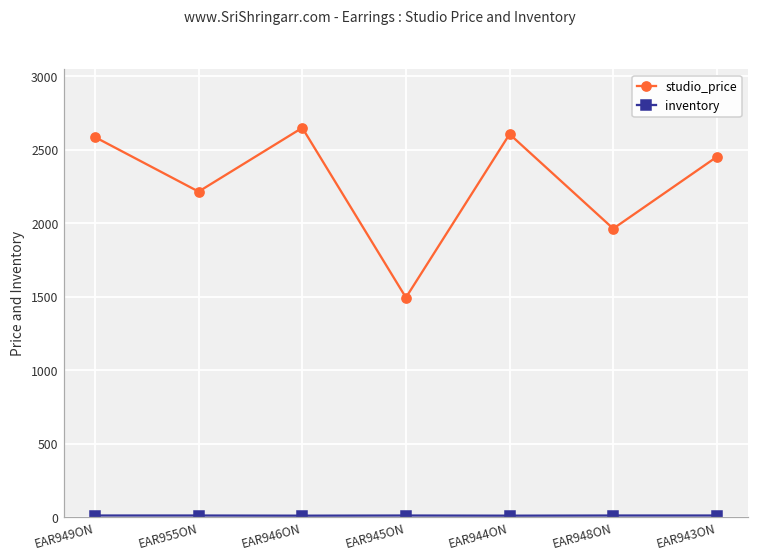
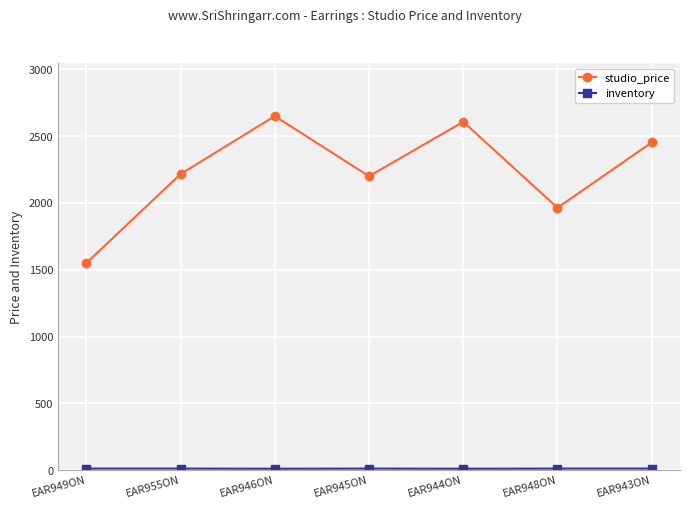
  {
    "studio_price": {
-     "EAR949ON": 2590,
+     "EAR949ON": 1550,
      "EAR955ON": 2220,
      "EAR946ON": 2650,
-     "EAR945ON": 1500,
+     "EAR945ON": 2200,
      "EAR944ON": 2610,
      "EAR948ON": 1960,
      "EAR943ON": 2450
    },
    "inventory": {
      "EAR949ON": 10,
      "EAR955ON": 10,
      "EAR946ON": 10,
      "EAR945ON": 10,
      "EAR944ON": 10,
      "EAR948ON": 10,
      "EAR943ON": 10
    }
  }
